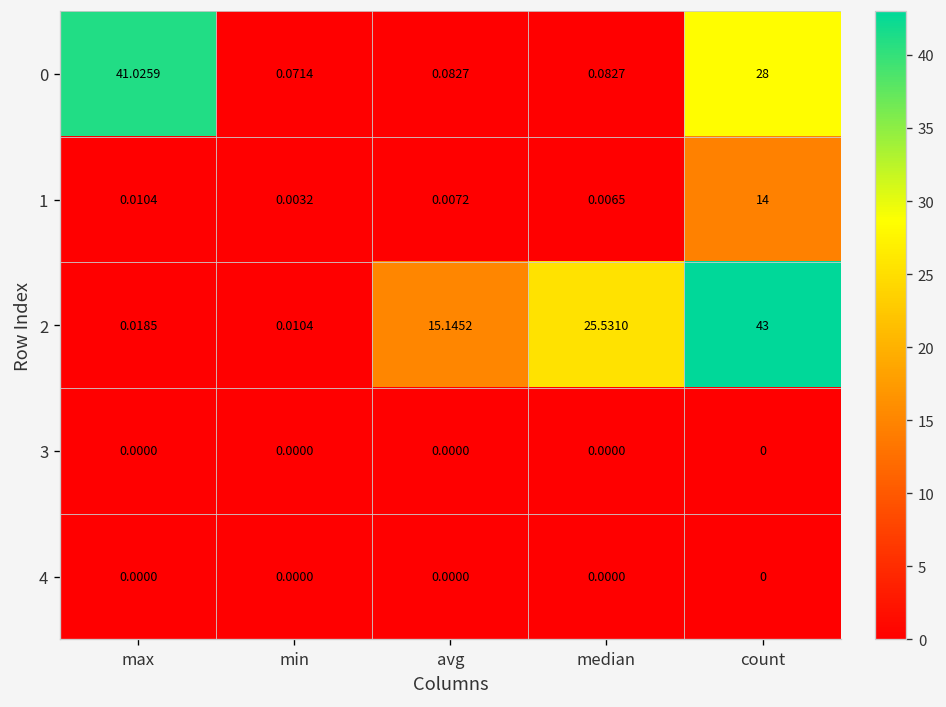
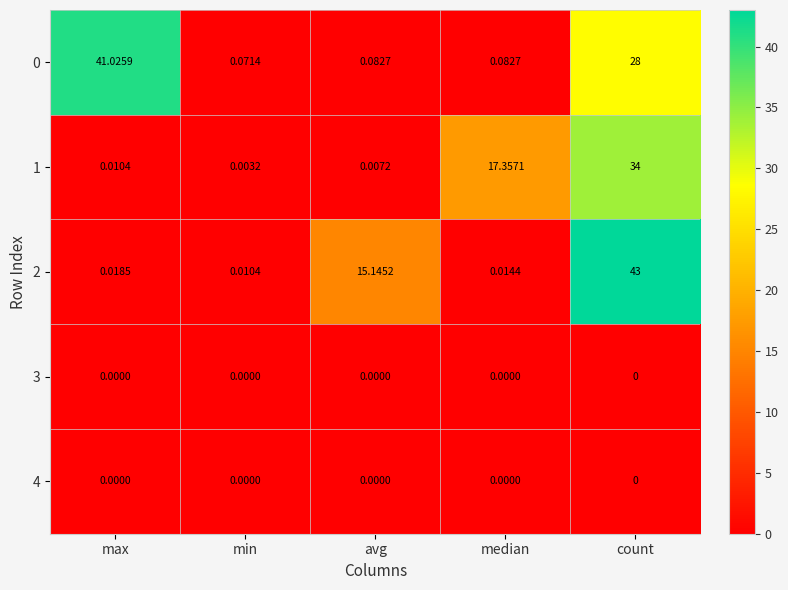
  {
    "0": {
      "max": 41.0259,
      "min": 0.0714,
      "avg": 0.0827,
      "median": 0.0827,
      "count": 28
    },
    "1": {
      "max": 0.0104,
      "min": 0.0032,
      "avg": 0.0072,
-     "median": 0.0065,
-     "count": 14
+     "median": 17.3571,
+     "count": 34
    },
    "2": {
      "max": 0.0185,
      "min": 0.0104,
      "avg": 15.1452,
-     "median": 25.5310,
+     "median": 0.0144,
      "count": 43
    },
    "3": {
      "max": 0.0000,
      "min": 0.0000,
      "avg": 0.0000,
      "median": 0.0000,
      "count": 0
    },
    "4": {
      "max": 0.0000,
      "min": 0.0000,
      "avg": 0.0000,
      "median": 0.0000,
      "count": 0
    }
  }
